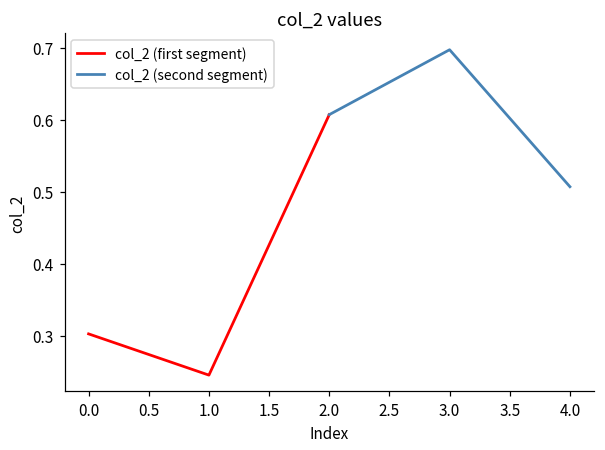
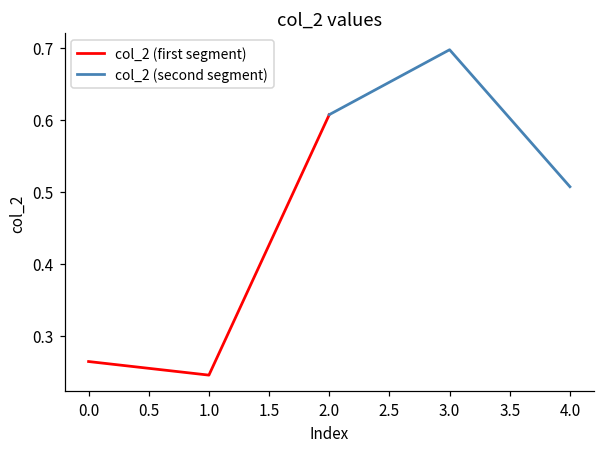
  {
    "col_2 (first segment)": {
-     "0.0": 0.30,
+     "0.0": 0.26,
      "1.0": 0.25
    },
    "col_2 (second segment)": {
      "3.0": 0.70,
      "4.0": 0.51
    }
  }
